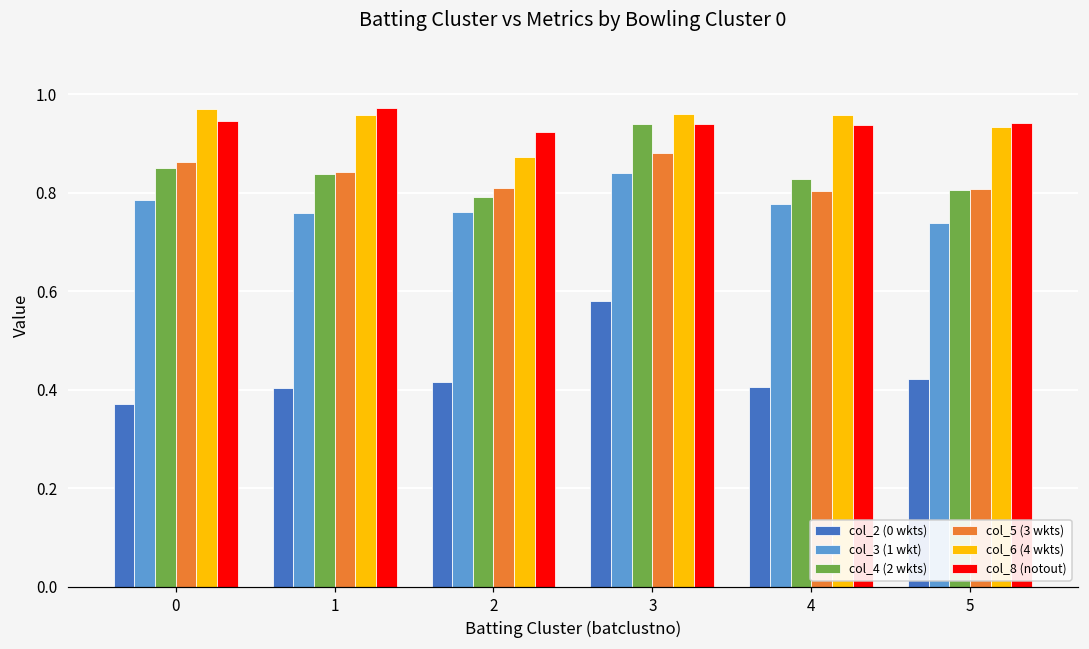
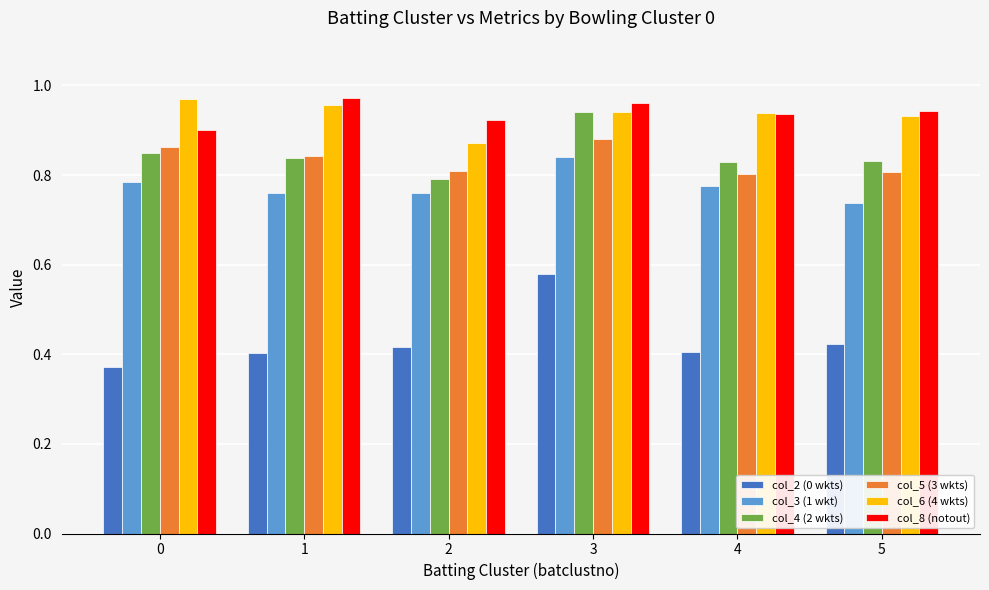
  {
    "col_4 (2 wkts)": {
      "0": 0.85,
      "1": 0.84,
      "2": 0.79,
      "3": 0.94,
      "4": 0.83,
-     "5": 0.80
+     "5": 0.83
    },
    "col_5 (3 wkts)": {
      "0": 0.86,
      "1": 0.84,
      "2": 0.81,
      "3": 0.88,
      "4": 0.80,
      "5": 0.81
    },
    "col_6 (4 wkts)": {
      "0": 0.97,
      "1": 0.96,
      "2": 0.87,
-     "3": 0.96,
-     "4": 0.96,
+     "3": 0.94,
+     "4": 0.94,
      "5": 0.93
    },
    "col_8 (notout)": {
-     "0": 0.95,
+     "0": 0.90,
      "1": 0.97,
      "2": 0.92,
-     "3": 0.94,
+     "3": 0.96,
      "4": 0.94,
      "5": 0.94
    }
  }
